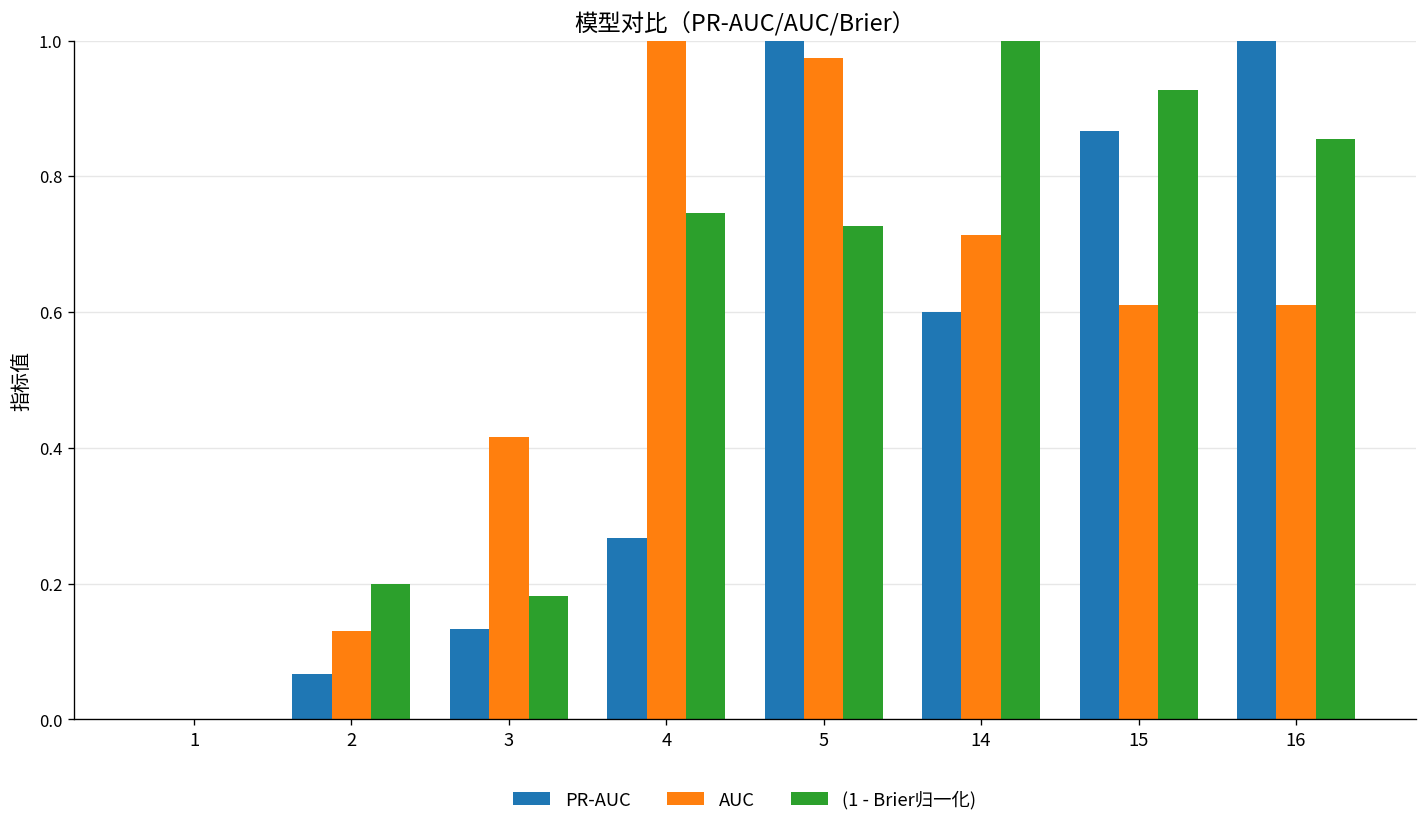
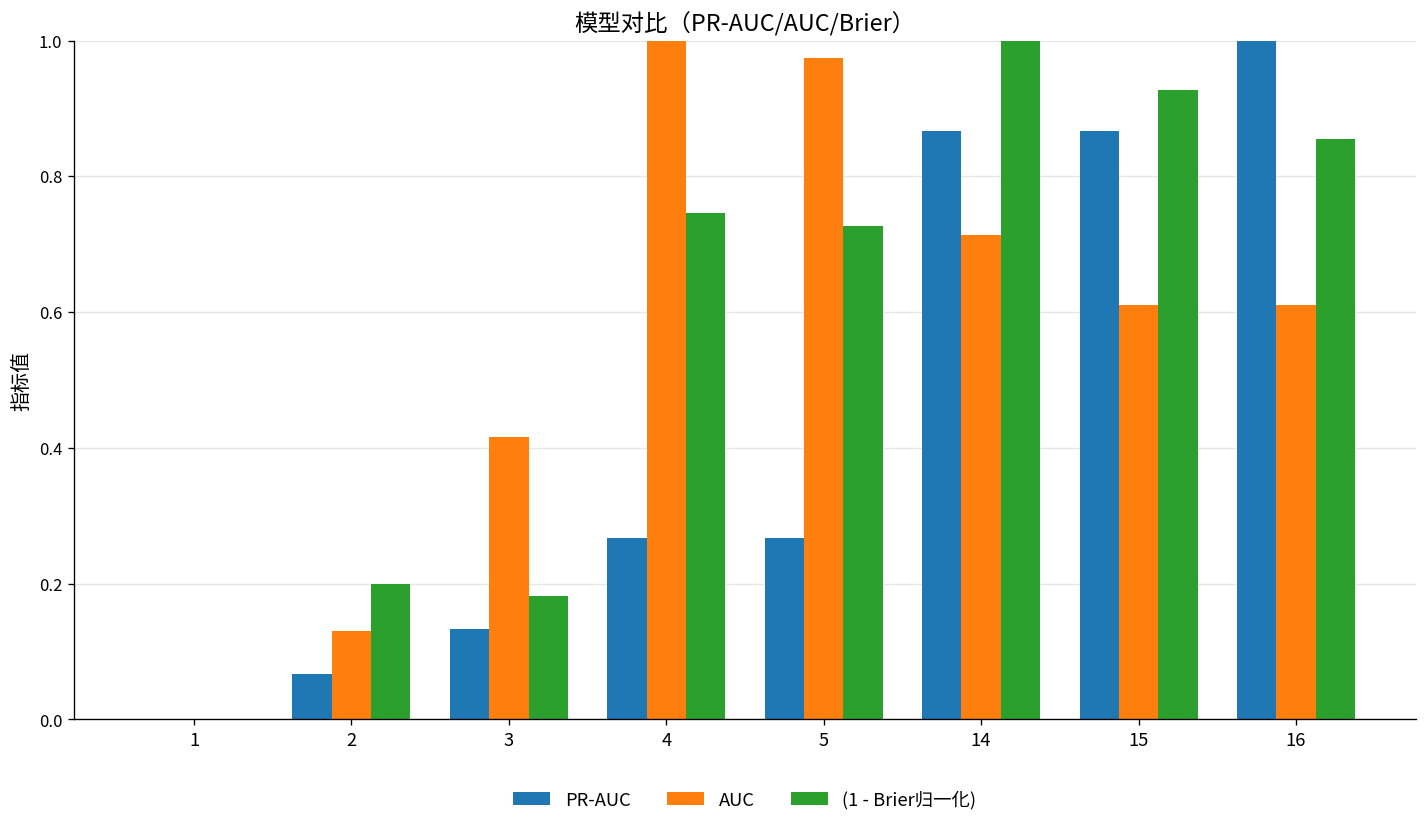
  {
    "PR-AUC": {
      "1": 0.00,
      "2": 0.07,
      "3": 0.13,
      "4": 0.27,
-     "5": 1.00,
-     "14": 0.60,
+     "5": 0.27,
+     "14": 0.87,
      "15": 0.87,
      "16": 1.00
    },
    "AUC": {
      "1": 0.00,
      "2": 0.13,
      "3": 0.42,
      "4": 1.00,
      "5": 0.97,
      "14": 0.71,
      "15": 0.61,
      "16": 0.61
    },
    "(1 - Brier归一化)": {
      "1": 0.00,
      "2": 0.20,
      "3": 0.18,
      "4": 0.75,
      "5": 0.73,
      "14": 1.00,
      "15": 0.93,
      "16": 0.85
    }
  }
